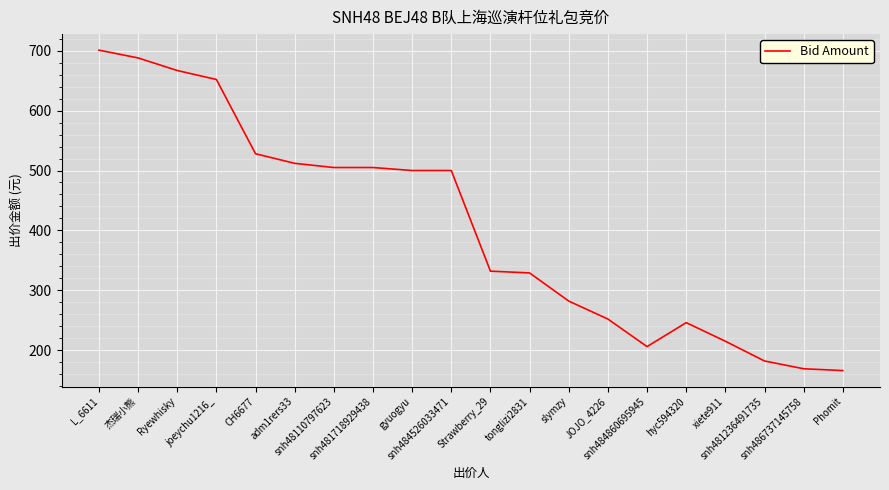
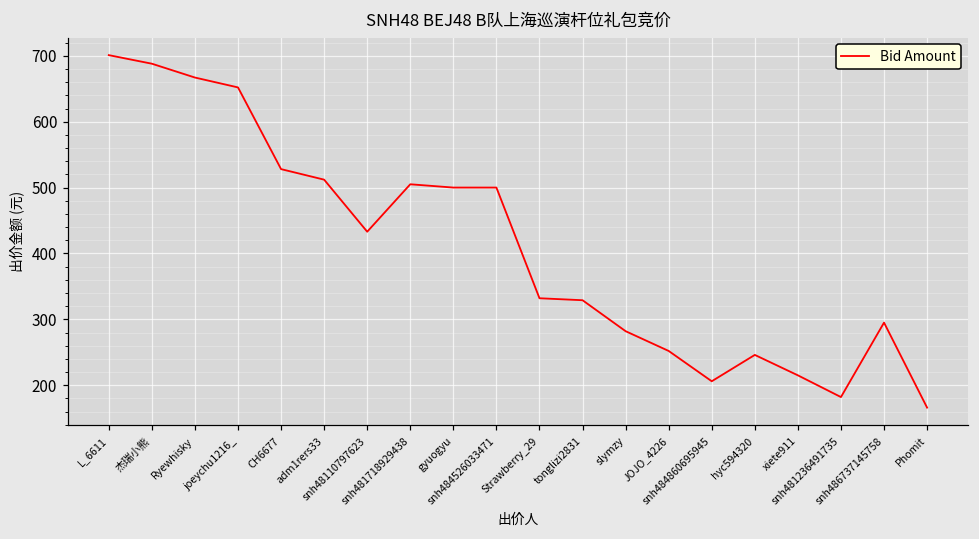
  {
    "L_6611": 700,
    "杰瑞小熊": 690,
    "Ryewhisky": 670,
    "joeychu1216_": 650,
    "CH6677": 530,
    "adm1rers33": 510,
-   "snh48110797623": 510,
+   "snh48110797623": 430,
    "snh481718929438": 510,
    "gyuogyu": 500,
    "snh484526033471": 500,
    "Strawberry_29": 330,
    "tonglizi2831": 330,
    "slymzy": 280,
    "JOJO_4226": 250,
    "snh484860695945": 210,
    "hyc594320": 250,
    "xiete911": 220,
    "snh481236491735": 180,
-   "snh486737145758": 170,
+   "snh486737145758": 300,
    "Phomit": 170
  }
